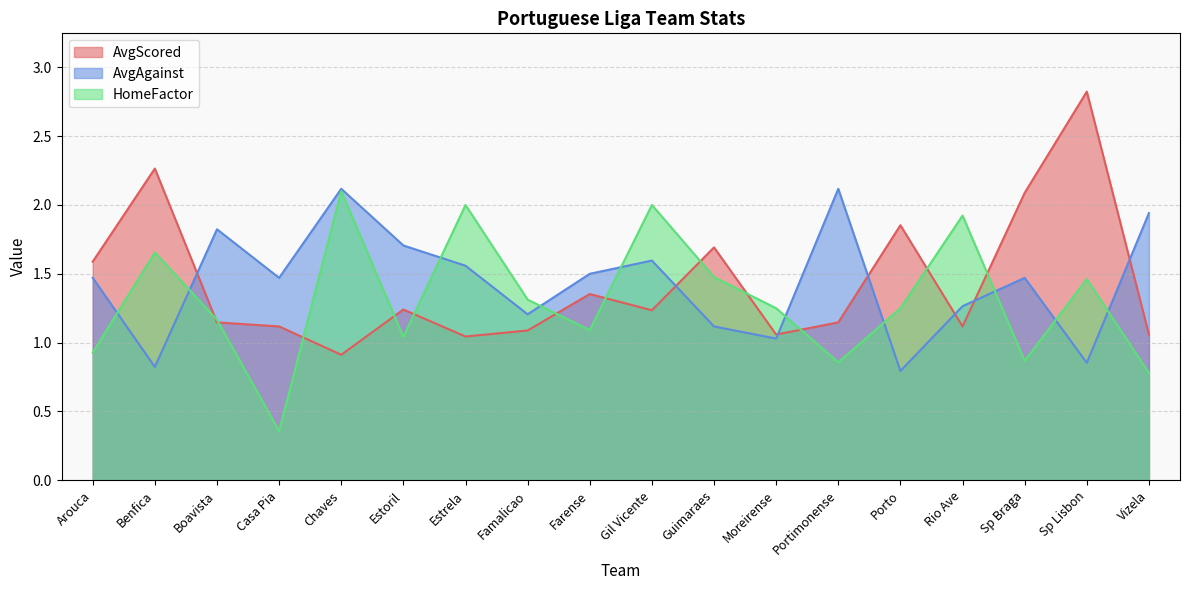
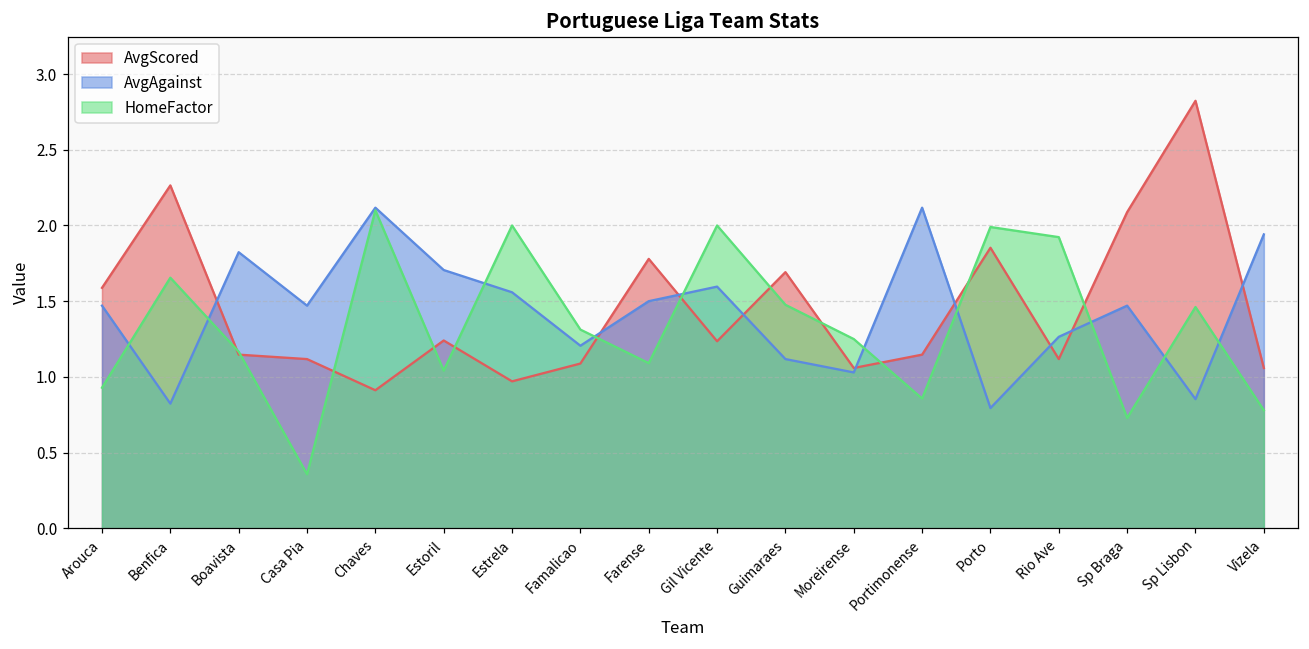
  {
    "AvgScored": {
      "Arouca": 1.59,
      "Benfica": 2.26,
      "Boavista": 1.15,
      "Casa Pia": 1.12,
      "Chaves": 0.91,
      "Estoril": 1.24,
-     "Estrela": 1.04,
+     "Estrela": 0.97,
      "Famalicao": 1.09,
-     "Farense": 1.35,
+     "Farense": 1.78,
      "Gil Vicente": 1.24,
      "Guimaraes": 1.69,
      "Moreirense": 1.06,
      "Portimonense": 1.15,
      "Porto": 1.85,
      "Rio Ave": 1.12,
      "Sp Braga": 2.09,
      "Sp Lisbon": 2.82,
      "Vizela": 1.06
    },
    "AvgAgainst": {
      "Arouca": 1.47,
      "Benfica": 0.82,
      "Boavista": 1.82,
      "Casa Pia": 1.47,
      "Estoril": 1.71,
      "Estrela": 1.56,
      "Famalicao": 1.21,
      "Farense": 1.50,
      "Gil Vicente": 1.60,
      "Guimaraes": 1.12,
      "Moreirense": 1.03,
      "Portimonense": 2.12,
      "Porto": 0.79,
      "Rio Ave": 1.26,
      "Sp Braga": 1.47,
      "Sp Lisbon": 0.85,
      "Vizela": 1.94
    },
    "HomeFactor": {
      "Arouca": 0.93,
      "Benfica": 1.66,
      "Boavista": 1.17,
      "Casa Pia": 0.36,
      "Estoril": 1.04,
      "Estrela": 2.00,
      "Famalicao": 1.31,
      "Farense": 1.09,
      "Gil Vicente": 2.00,
      "Guimaraes": 1.48,
      "Moreirense": 1.25,
      "Portimonense": 0.86,
-     "Porto": 1.25,
+     "Porto": 1.99,
      "Rio Ave": 1.92,
-     "Sp Braga": 0.87,
+     "Sp Braga": 0.73,
      "Sp Lisbon": 1.46,
      "Vizela": 0.78
    }
  }
